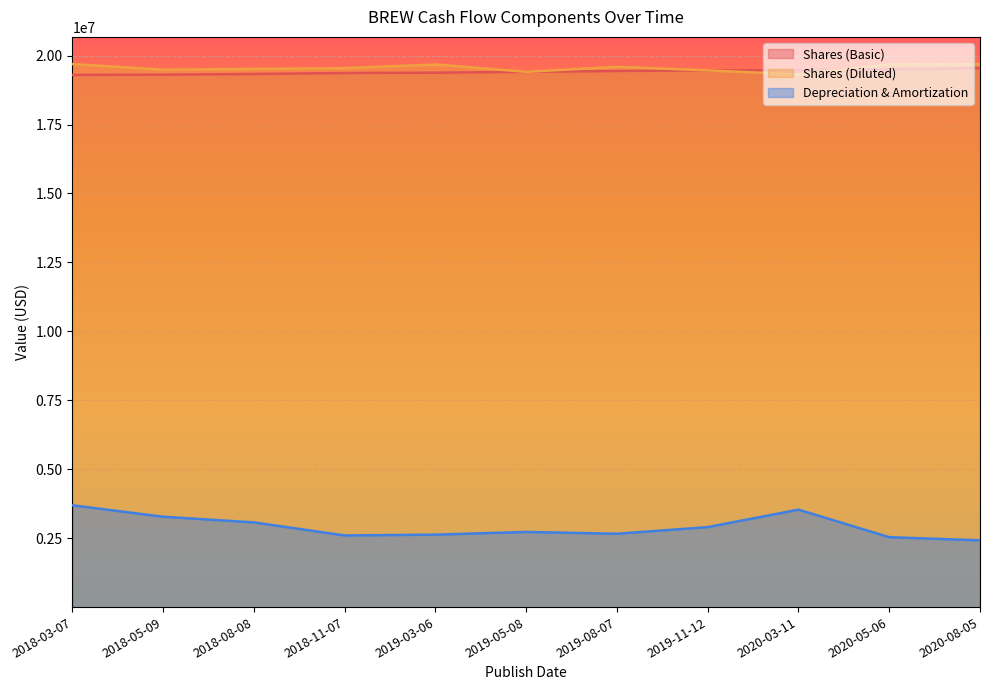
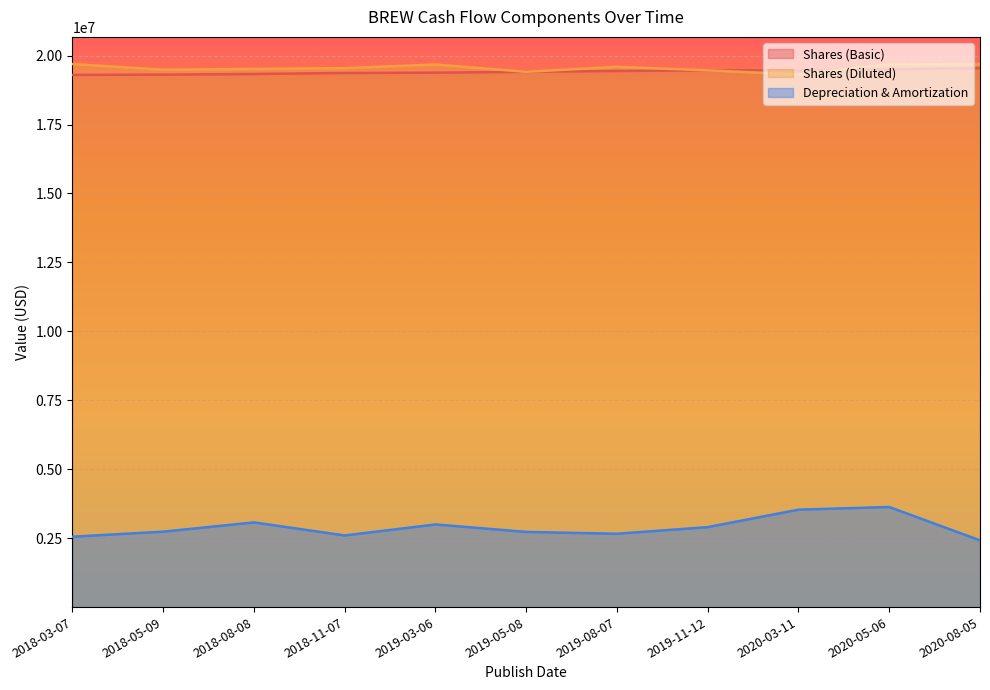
  {
    "Depreciation & Amortization": {
-     "2018-03-07": 3700000,
-     "2018-05-09": 3300000,
+     "2018-03-07": 2600000,
+     "2018-05-09": 2700000,
      "2018-08-08": 3100000,
      "2018-11-07": 2600000,
-     "2019-03-06": 2600000,
+     "2019-03-06": 3000000,
      "2019-05-08": 2700000,
      "2019-08-07": 2700000,
      "2019-11-12": 2900000,
      "2020-03-11": 3500000,
-     "2020-05-06": 2500000,
+     "2020-05-06": 3600000,
      "2020-08-05": 2400000
    }
  }
